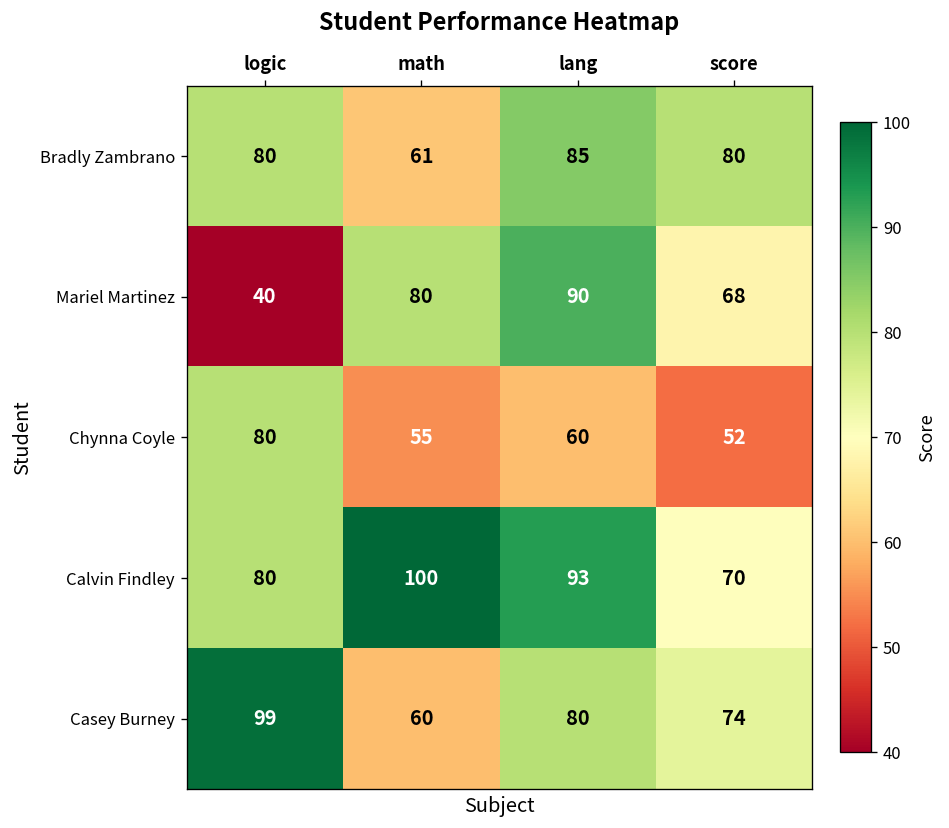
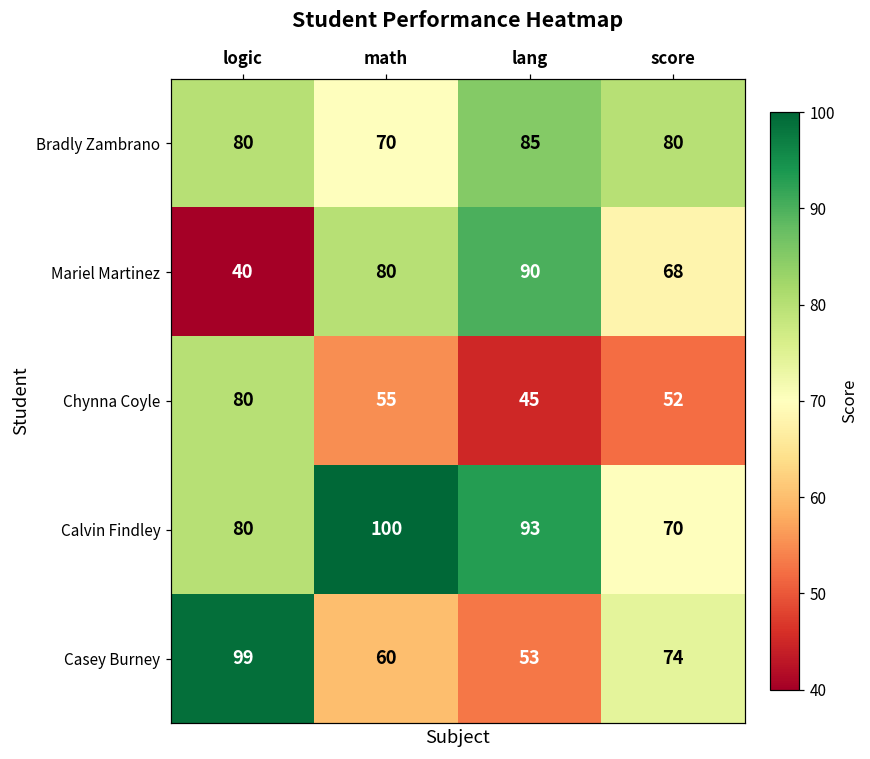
  {
    "Bradly Zambrano": {
      "logic": 80,
-     "math": 61,
+     "math": 70,
      "lang": 85,
      "score": 80
    },
    "Mariel Martinez": {
      "logic": 40,
      "math": 80,
      "lang": 90,
      "score": 68
    },
    "Chynna Coyle": {
      "logic": 80,
      "math": 55,
-     "lang": 60,
+     "lang": 45,
      "score": 52
    },
    "Calvin Findley": {
      "logic": 80,
      "math": 100,
      "lang": 93,
      "score": 70
    },
    "Casey Burney": {
      "logic": 99,
      "math": 60,
-     "lang": 80,
+     "lang": 53,
      "score": 74
    }
  }
